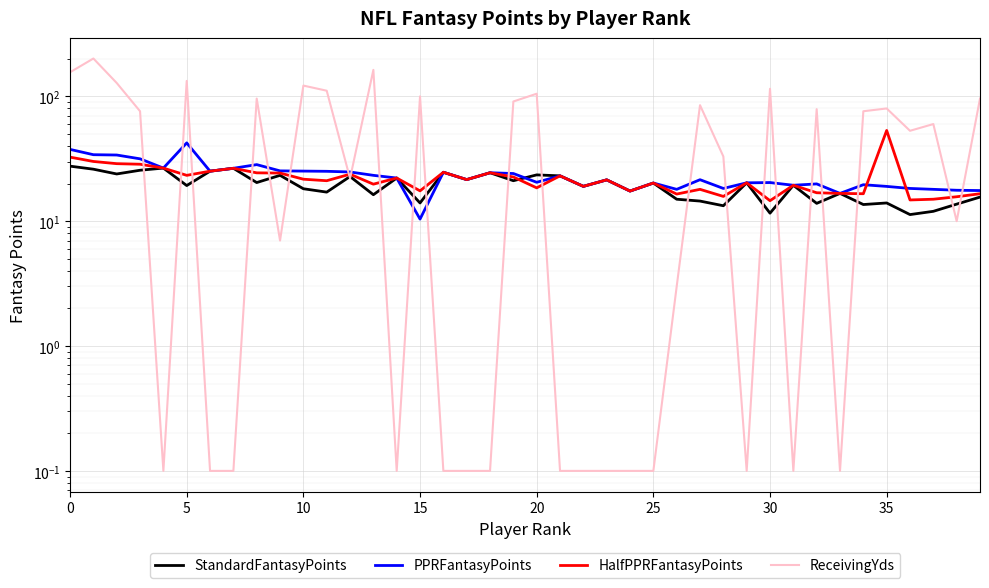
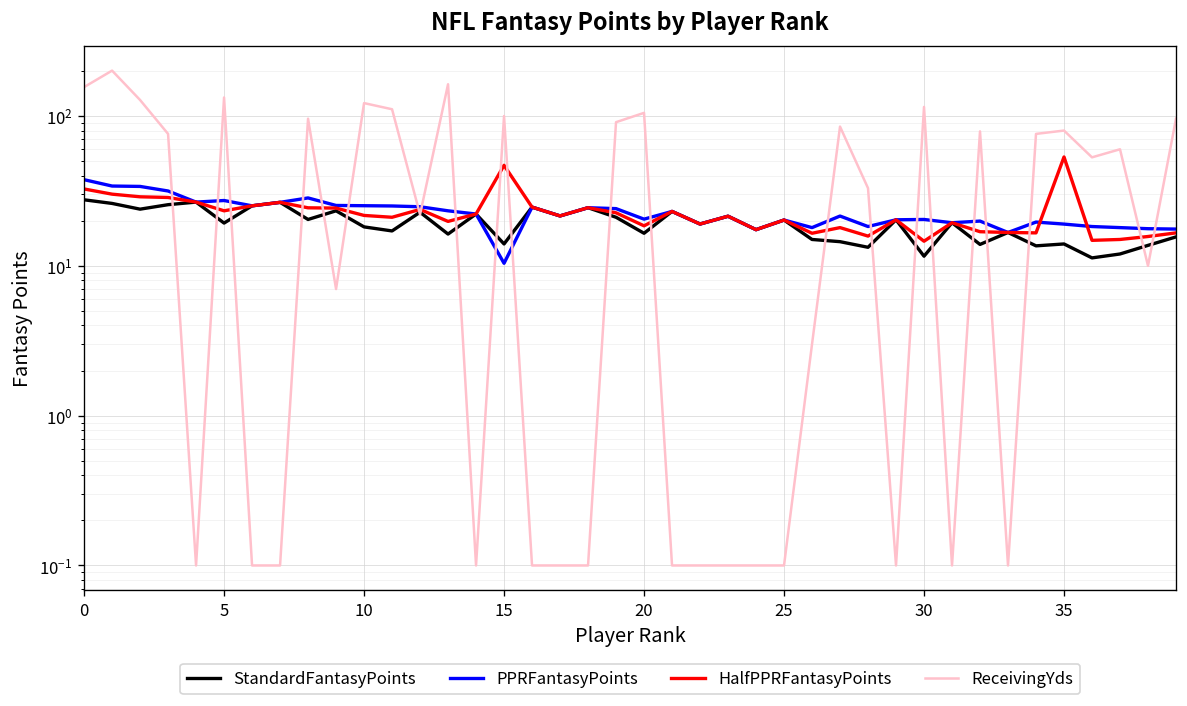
  {
    "StandardFantasyPoints": {
      "0": 28,
      "5": 19,
      "10": 18,
      "15": 14,
-     "20": 24,
+     "20": 17,
      "30": 12,
      "35": 14
    },
    "PPRFantasyPoints": {
      "0": 38,
-     "5": 42,
+     "5": 27,
      "10": 25,
      "15": 10,
      "20": 21,
      "30": 20,
      "35": 19
    },
    "HalfPPRFantasyPoints": {
      "0": 33,
      "5": 23,
      "10": 22,
-     "15": 18,
+     "15": 47,
      "20": 19,
      "30": 15,
      "35": 53
    },
    "ReceivingYds": {
      "0": 160,
      "5": 130,
      "10": 120,
      "15": 100,
      "20": 110,
      "25": 0.10,
      "30": 120,
      "35": 80
    }
  }
